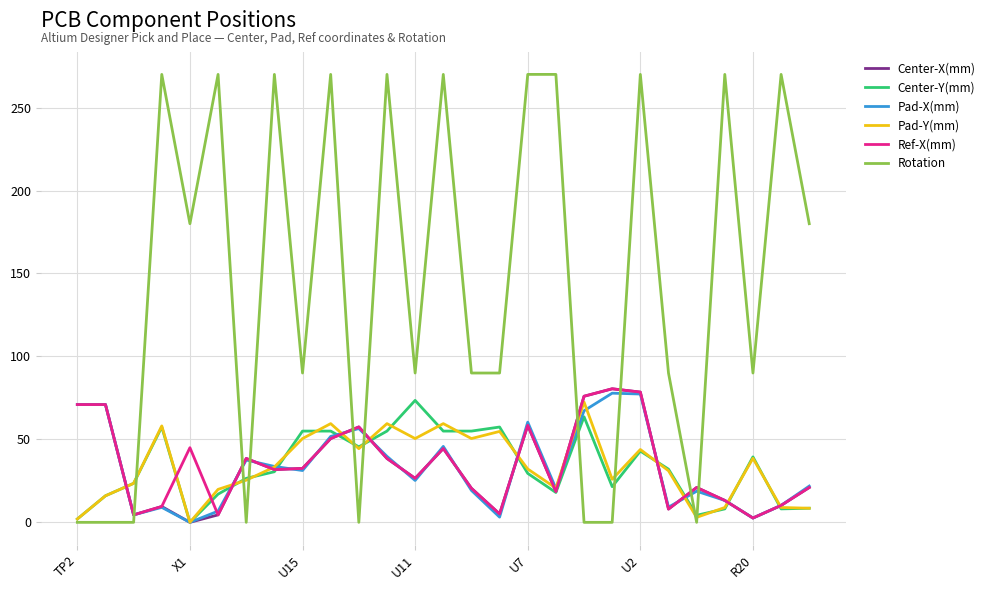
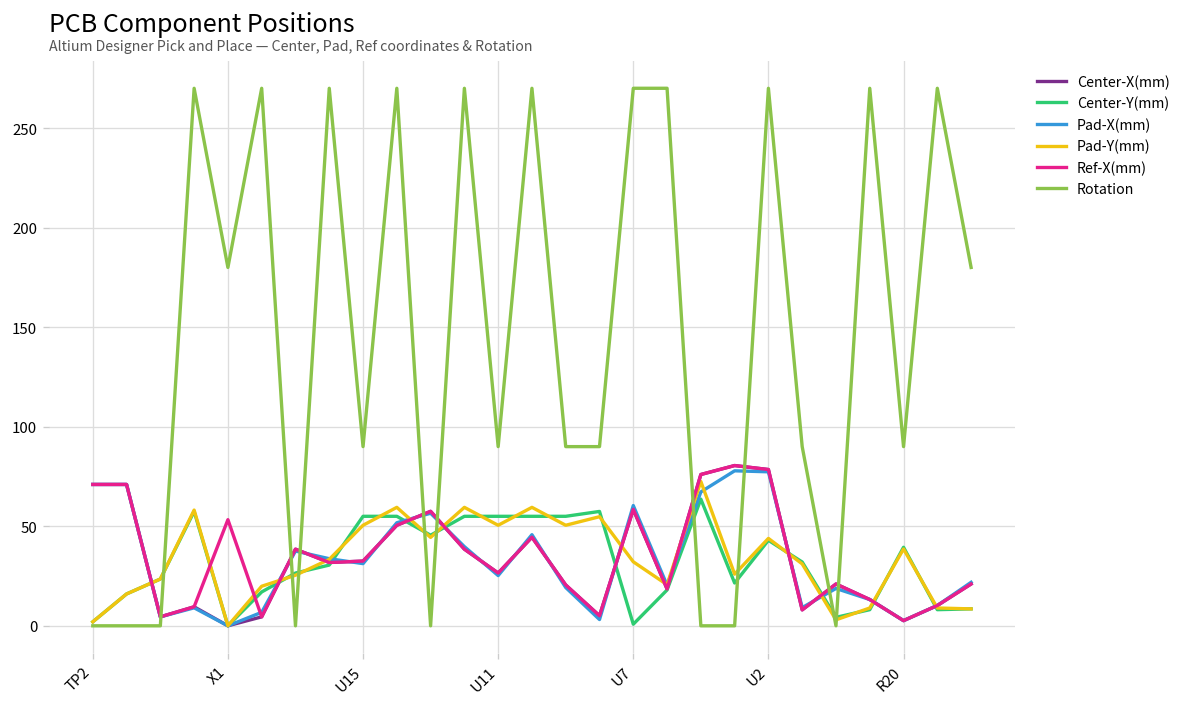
  {
    "Center-Y(mm)": {
      "U15": 55,
-     "U11": 74,
-     "U7": 30
+     "U11": 55,
+     "U7": 1
    },
    "Pad-X(mm)": {
      "U7": 60
    },
    "Pad-Y(mm)": {
      "U15": 51,
      "U11": 51,
      "U7": 32
    },
    "Ref-X(mm)": {
-     "X1": 45
+     "X1": 53
    },
    "Rotation": {
      "TP2": 0,
      "X1": 180,
      "U15": 90,
      "U11": 90,
      "U7": 270,
      "U2": 270,
      "R20": 90
    }
  }
